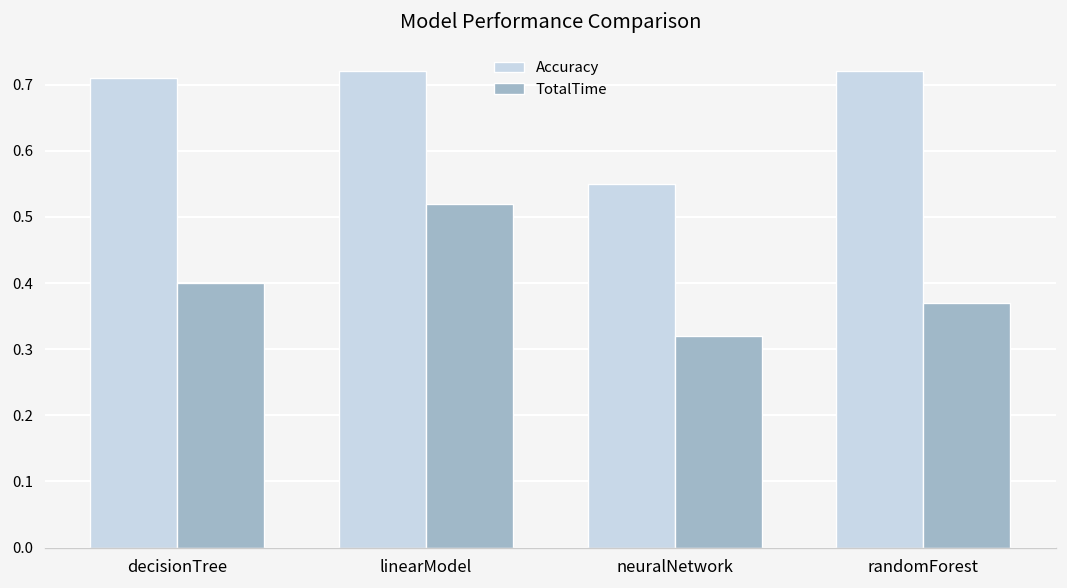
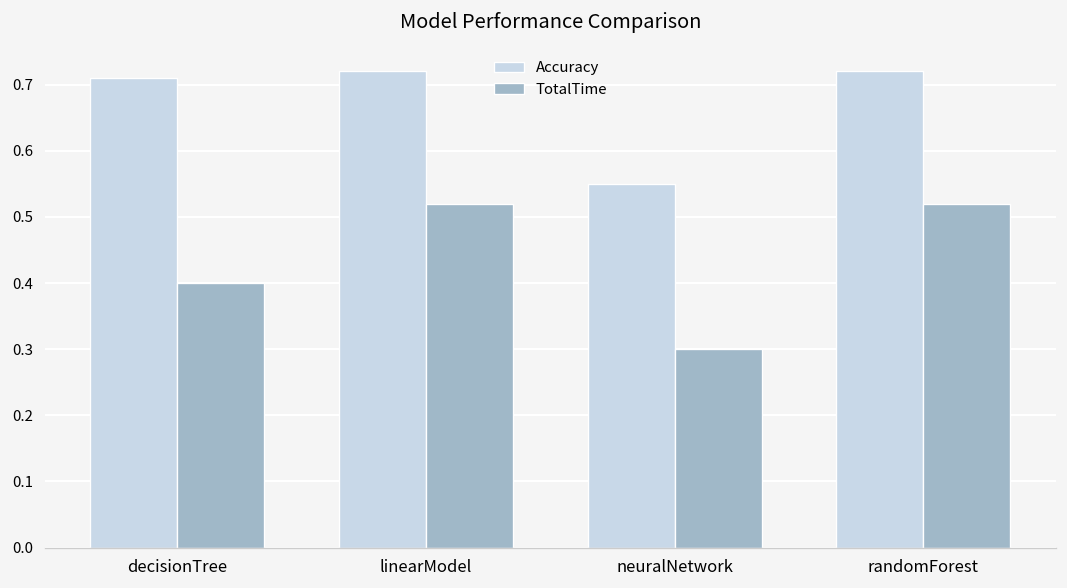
  {
    "Accuracy": {
      "decisionTree": 0.71,
      "linearModel": 0.72,
      "neuralNetwork": 0.55,
      "randomForest": 0.72
    },
    "TotalTime": {
      "decisionTree": 0.40,
      "linearModel": 0.52,
-     "neuralNetwork": 0.32,
-     "randomForest": 0.37
+     "neuralNetwork": 0.30,
+     "randomForest": 0.52
    }
  }
